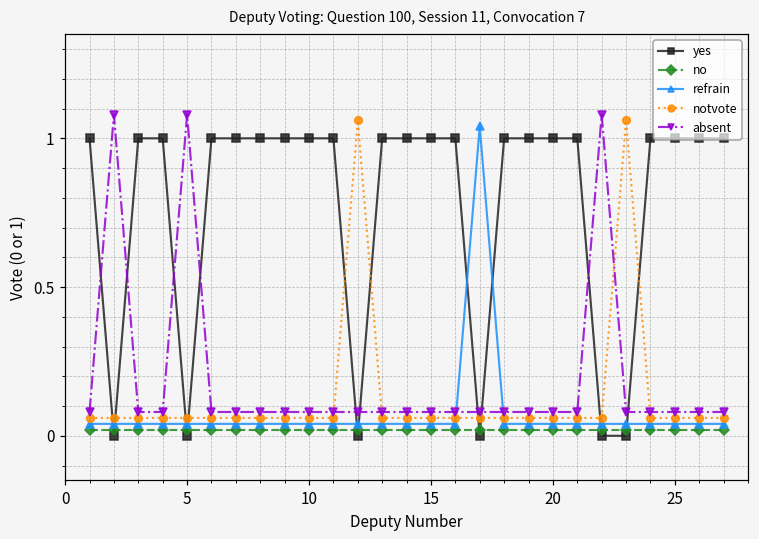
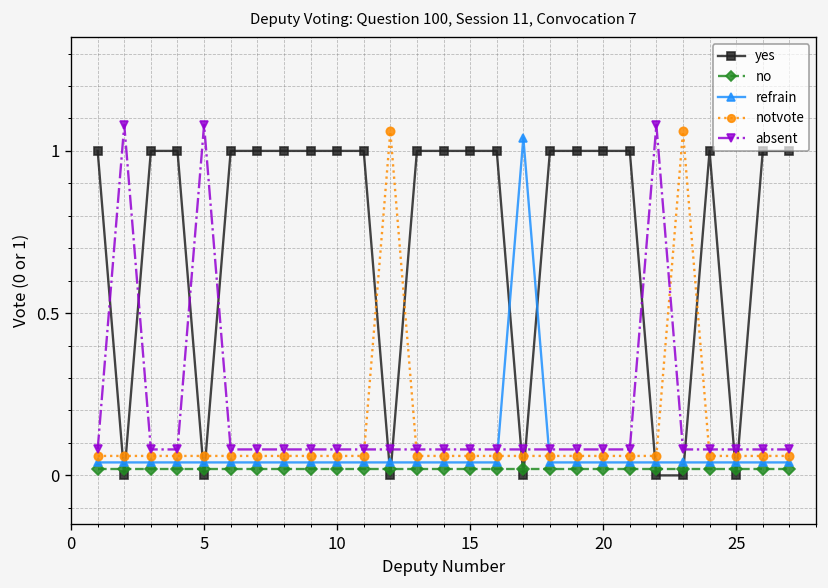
  {
    "yes": {
      "5": 0,
      "10": 1,
      "15": 1,
      "20": 1,
-     "25": 1
+     "25": 0
    },
    "no": {
      "5": 0.02,
      "10": 0.02,
      "15": 0.02,
      "20": 0.02,
      "25": 0.02
    },
    "refrain": {
      "5": 0.04,
      "10": 0.04,
      "15": 0.04,
      "20": 0.04,
      "25": 0.04
    },
    "notvote": {
      "5": 0.06,
      "10": 0.06,
      "15": 0.06,
      "20": 0.06,
      "25": 0.06
    },
    "absent": {
      "5": 1.08,
      "10": 0.08,
      "15": 0.08,
      "20": 0.08,
      "25": 0.08
    }
  }
